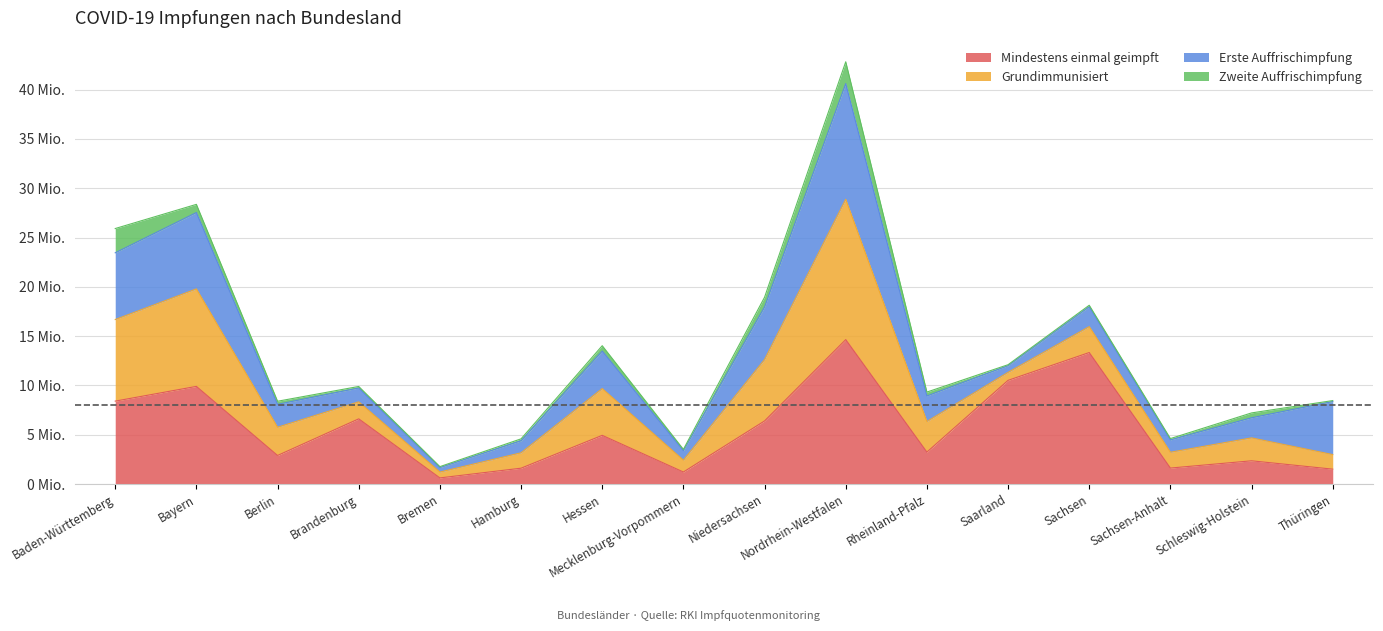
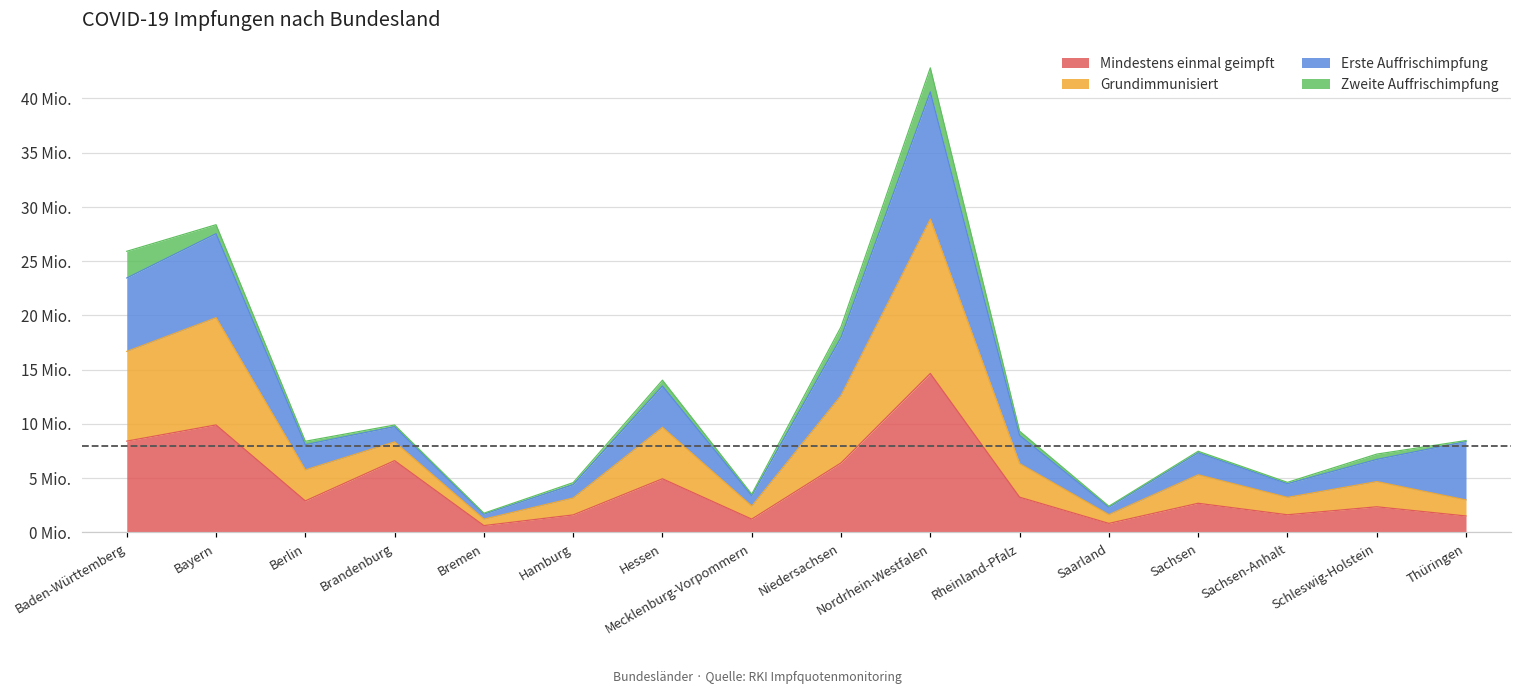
  {
    "Mindestens einmal geimpft": {
      "Baden-Württemberg": "8 Mio.",
      "Bayern": "10 Mio.",
      "Berlin": "3 Mio.",
      "Brandenburg": "7 Mio.",
      "Bremen": "1 Mio.",
      "Hamburg": "2 Mio.",
      "Hessen": "5 Mio.",
      "Mecklenburg-Vorpommern": "1 Mio.",
      "Niedersachsen": "6 Mio.",
      "Nordrhein-Westfalen": "15 Mio.",
      "Rheinland-Pfalz": "3 Mio.",
-     "Saarland": "11 Mio.",
-     "Sachsen": "13 Mio.",
+     "Saarland": "1 Mio.",
+     "Sachsen": "3 Mio.",
      "Sachsen-Anhalt": "2 Mio.",
      "Schleswig-Holstein": "2 Mio.",
      "Thüringen": "2 Mio."
    },
    "Grundimmunisiert": {
      "Baden-Württemberg": "8 Mio.",
      "Bayern": "10 Mio.",
      "Berlin": "3 Mio.",
      "Brandenburg": "2 Mio.",
      "Bremen": "1 Mio.",
      "Hamburg": "2 Mio.",
      "Hessen": "5 Mio.",
      "Mecklenburg-Vorpommern": "1 Mio.",
      "Niedersachsen": "6 Mio.",
      "Nordrhein-Westfalen": "14 Mio.",
      "Rheinland-Pfalz": "3 Mio.",
      "Saarland": "1 Mio.",
      "Sachsen": "3 Mio.",
      "Sachsen-Anhalt": "2 Mio.",
      "Schleswig-Holstein": "2 Mio.",
      "Thüringen": "1 Mio."
    },
    "Erste Auffrischimpfung": {
      "Baden-Württemberg": "7 Mio.",
      "Bayern": "8 Mio.",
      "Berlin": "2 Mio.",
      "Hessen": "4 Mio.",
      "Niedersachsen": "5 Mio.",
      "Nordrhein-Westfalen": "12 Mio.",
      "Rheinland-Pfalz": "3 Mio.",
      "Schleswig-Holstein": "2 Mio."
    },
    "Zweite Auffrischimpfung": {
      "Baden-Württemberg": "2 Mio.",
      "Bayern": "1 Mio.",
      "Berlin": "0 Mio.",
      "Hessen": "1 Mio.",
      "Niedersachsen": "1 Mio.",
      "Nordrhein-Westfalen": "2 Mio.",
      "Rheinland-Pfalz": "0 Mio.",
      "Schleswig-Holstein": "0 Mio."
    }
  }
